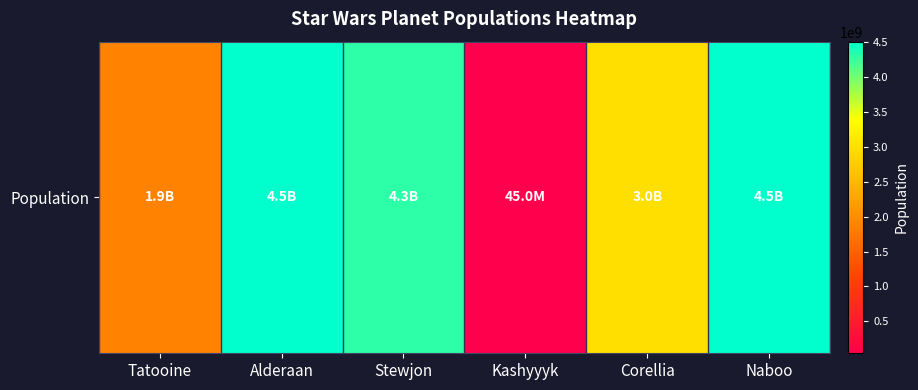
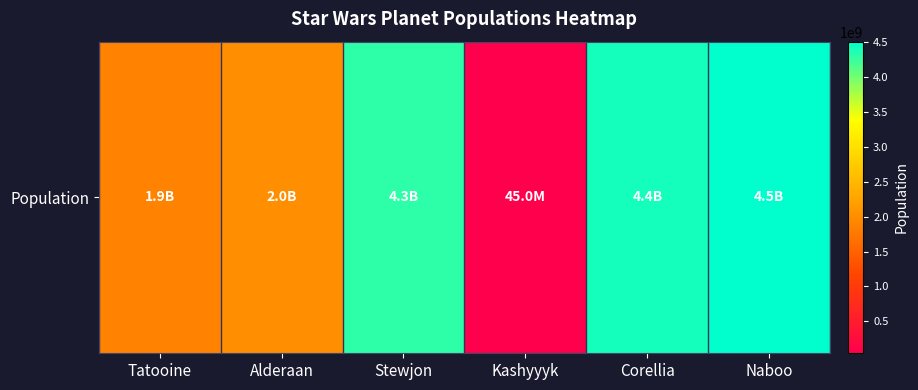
  {
    "Population": {
      "Tatooine": "1.9B",
-     "Alderaan": "4.5B",
+     "Alderaan": "2.0B",
      "Stewjon": "4.3B",
      "Kashyyyk": "45.0M",
-     "Corellia": "3.0B",
+     "Corellia": "4.4B",
      "Naboo": "4.5B"
    }
  }
